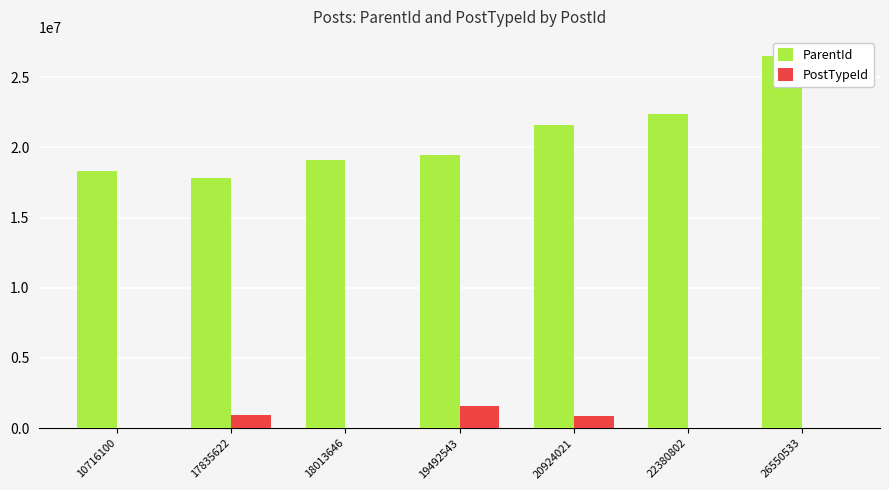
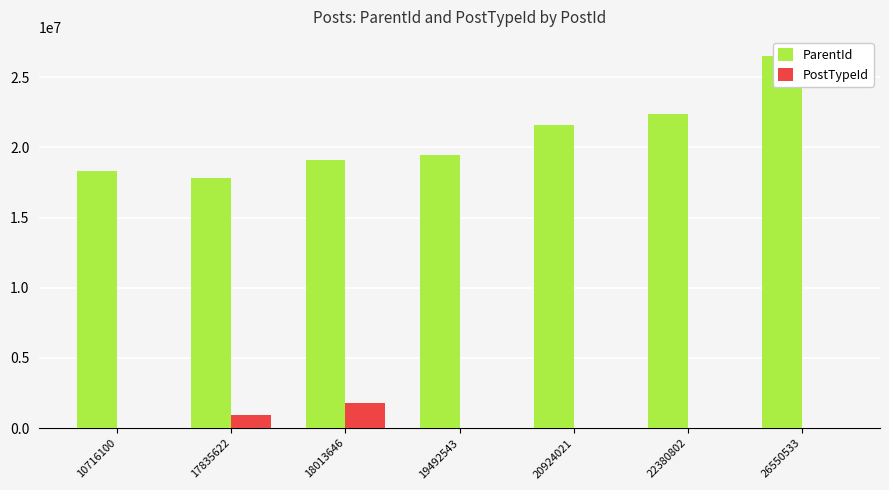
  {
    "ParentId": {
      "10716100": 18300000,
      "17835622": 17800000,
      "18013646": 19100000,
      "19492543": 19500000,
      "20924021": 21600000,
      "22380802": 22400000
    },
    "PostTypeId": {
      "17835622": 1000000,
-     "18013646": 0,
-     "19492543": 1600000,
-     "20924021": 800000
+     "18013646": 1800000,
+     "19492543": 0,
+     "20924021": 0
    }
  }
